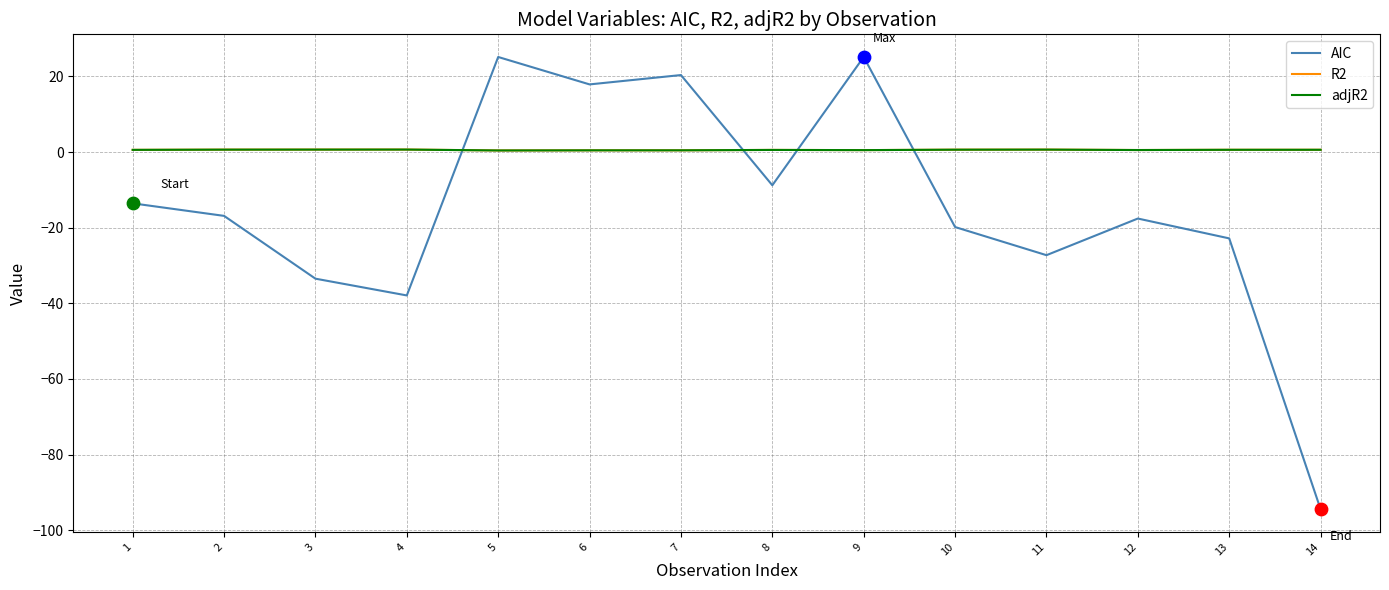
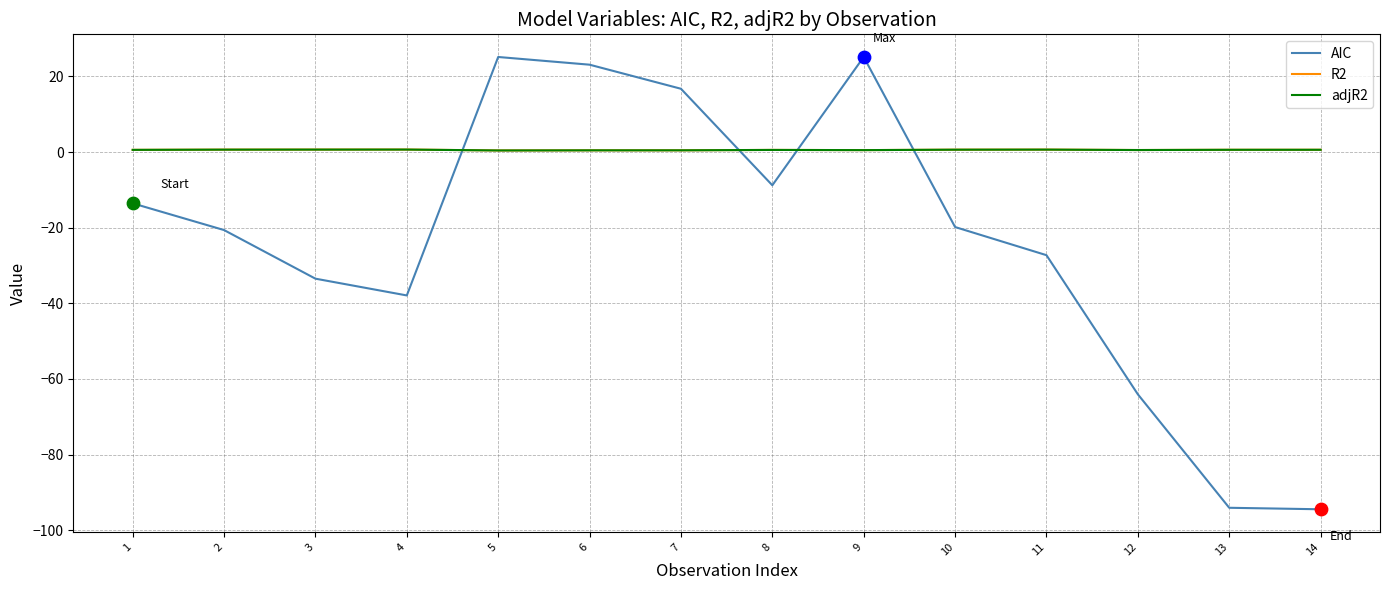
  {
    "AIC": {
-     "2": -17,
+     "2": -21,
      "3": -33,
      "4": -38,
      "5": 25,
-     "6": 18,
-     "7": 20,
+     "6": 23,
+     "7": 17,
      "8": -9,
      "10": -20,
      "11": -27,
-     "12": -18,
-     "13": -23
+     "12": -64,
+     "13": -94
    }
  }
